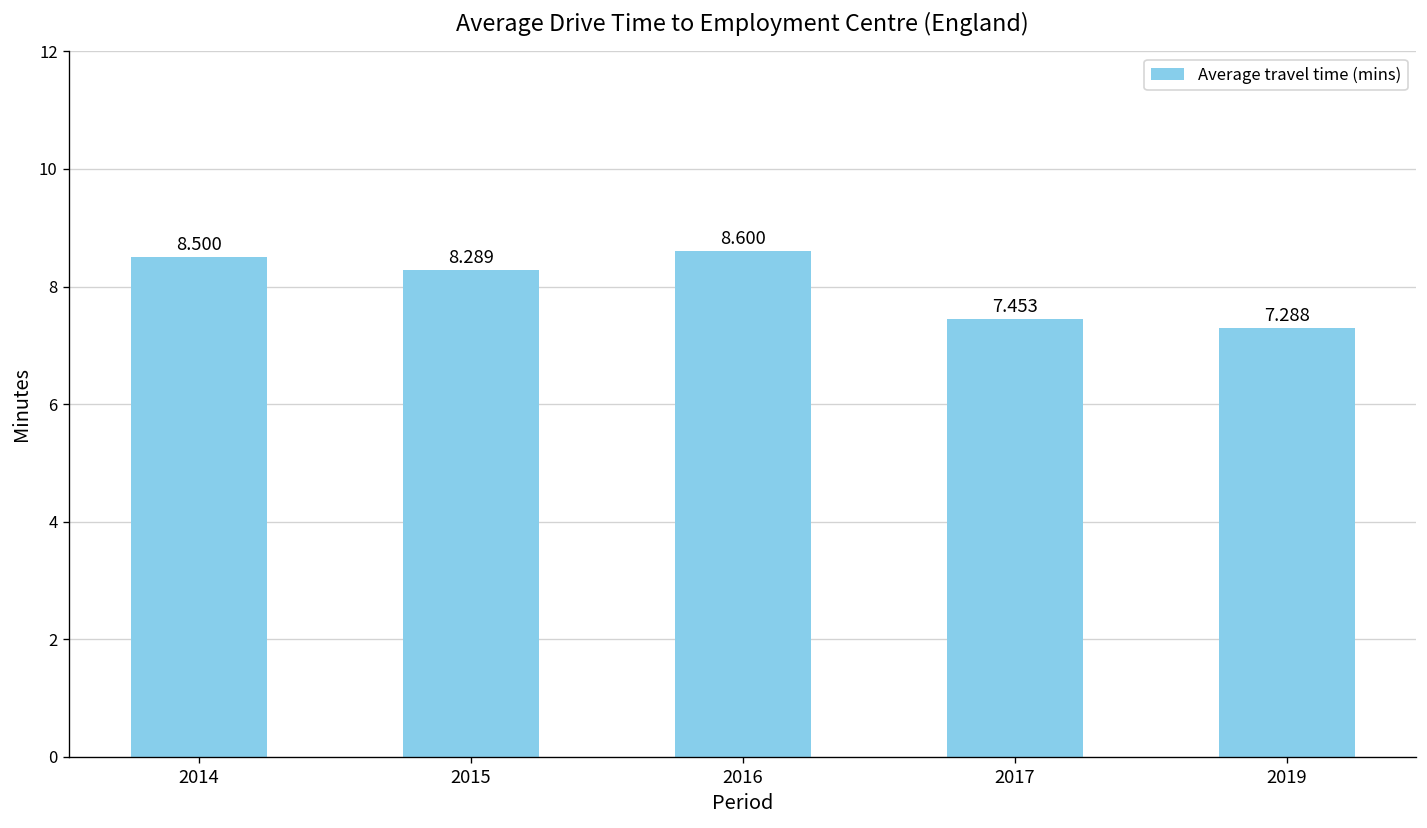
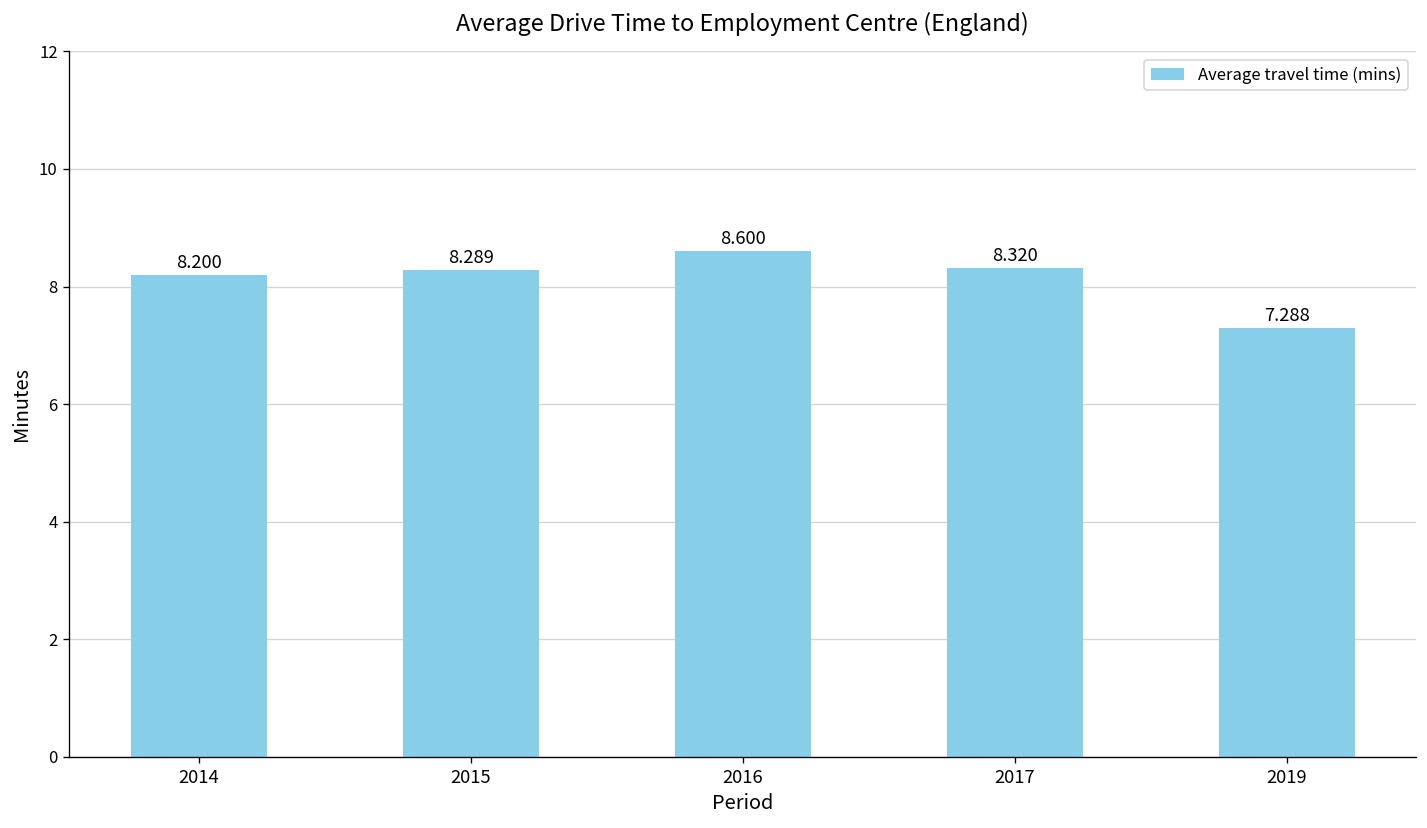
  {
-   "2014": 8.500,
+   "2014": 8.200,
    "2015": 8.289,
    "2016": 8.600,
-   "2017": 7.453,
+   "2017": 8.320,
    "2019": 7.288
  }
